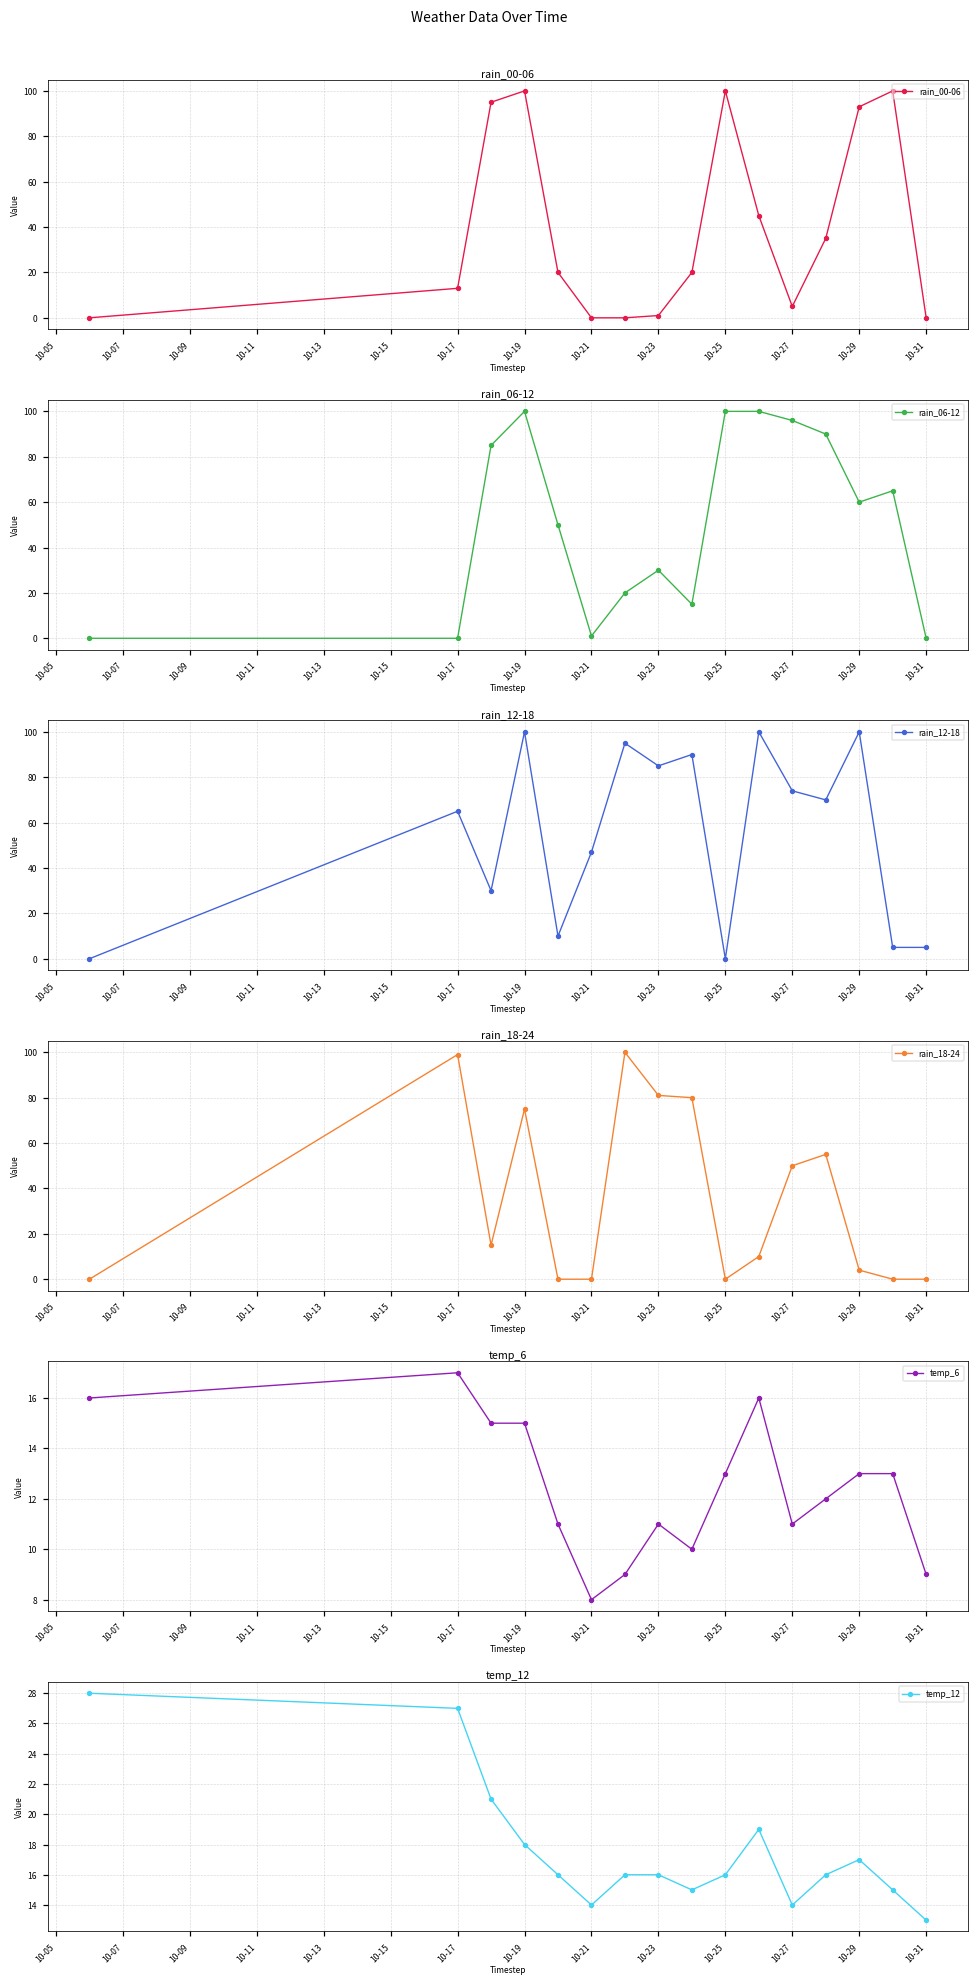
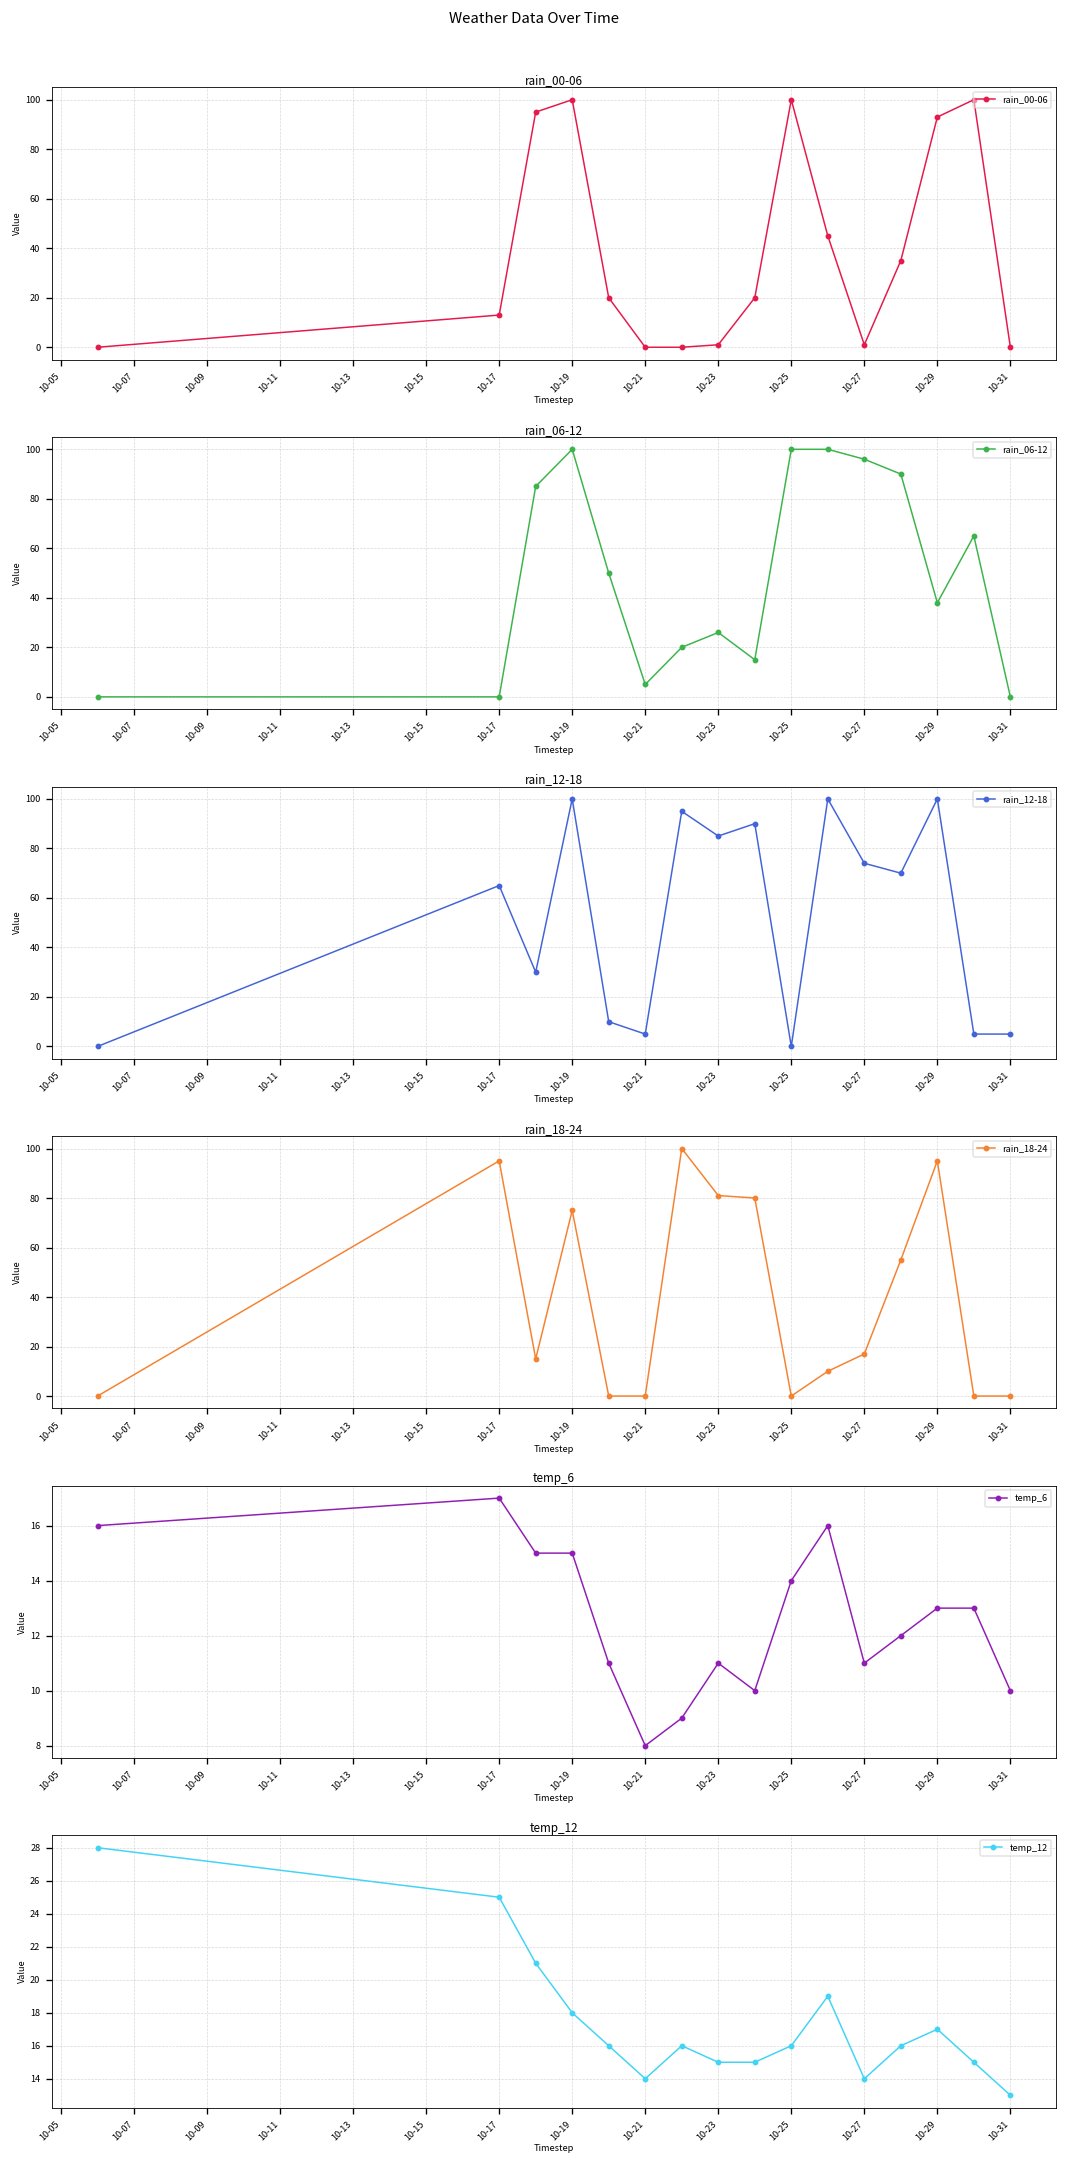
  {
    "rain_00-06": {
      "10-17": 13,
      "10-19": 100,
      "10-21": 0,
      "10-23": 1,
      "10-25": 100,
-     "10-27": 5,
+     "10-27": 1,
      "10-29": 93,
      "10-31": 0
    },
    "rain_06-12": {
      "10-17": 0,
      "10-19": 100,
-     "10-21": 1,
-     "10-23": 30,
+     "10-21": 5,
+     "10-23": 26,
      "10-25": 100,
      "10-27": 96,
-     "10-29": 60,
+     "10-29": 38,
      "10-31": 0
    },
    "rain_12-18": {
      "10-17": 65,
      "10-19": 100,
-     "10-21": 47,
+     "10-21": 5,
      "10-23": 85,
      "10-25": 0,
      "10-27": 74,
      "10-29": 100,
      "10-31": 5
    },
    "rain_18-24": {
-     "10-17": 99,
+     "10-17": 95,
      "10-19": 75,
      "10-21": 0,
      "10-23": 81,
      "10-25": 0,
-     "10-27": 50,
-     "10-29": 4,
+     "10-27": 17,
+     "10-29": 95,
      "10-31": 0
    },
    "temp_6": {
      "10-17": 17,
      "10-19": 15,
      "10-21": 8,
      "10-23": 11,
-     "10-25": 13,
+     "10-25": 14,
      "10-27": 11,
      "10-29": 13,
-     "10-31": 9
+     "10-31": 10
    },
    "temp_12": {
-     "10-17": 27,
+     "10-17": 25,
      "10-19": 18,
      "10-21": 14,
-     "10-23": 16,
+     "10-23": 15,
      "10-25": 16,
      "10-27": 14,
      "10-29": 17,
      "10-31": 13
    }
  }
